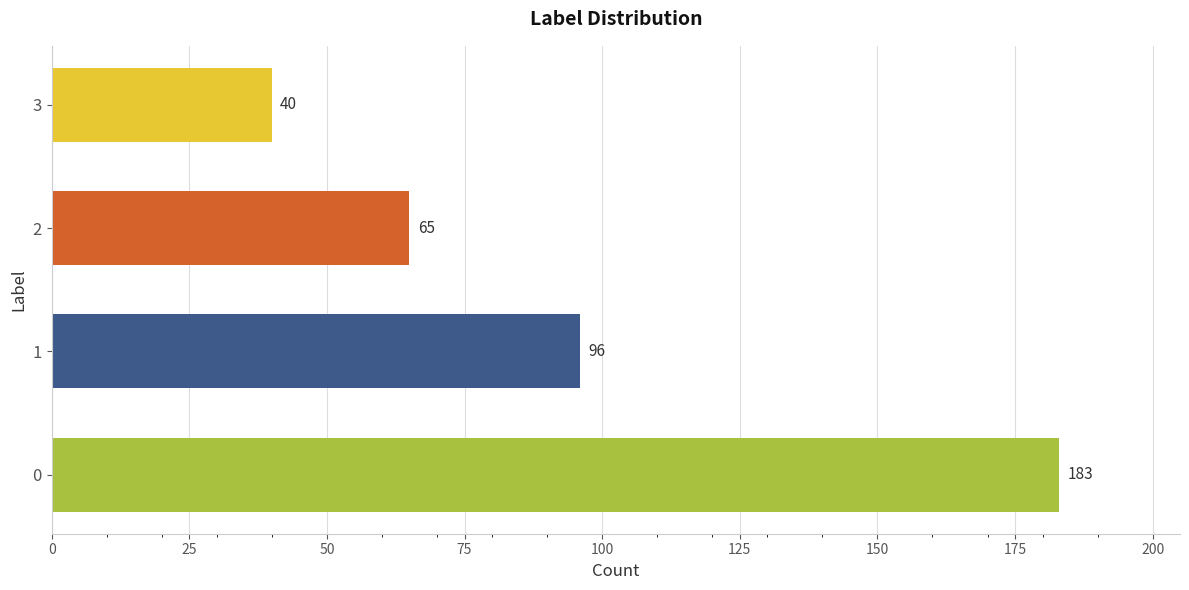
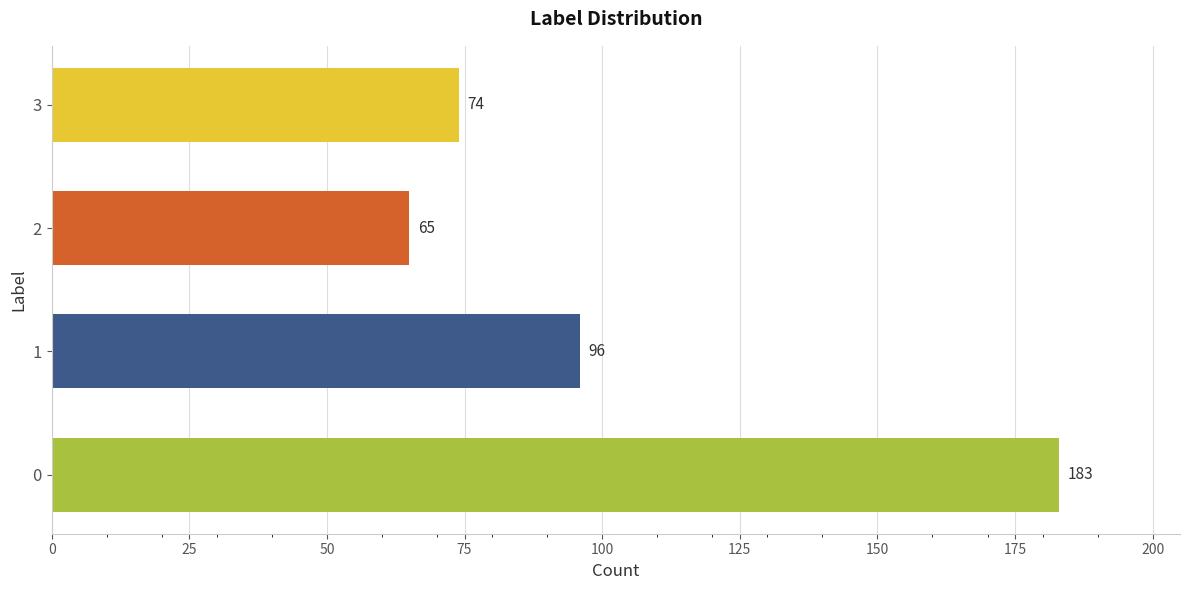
  {
-   "3": 40,
+   "3": 74,
    "2": 65,
    "1": 96,
    "0": 183
  }
